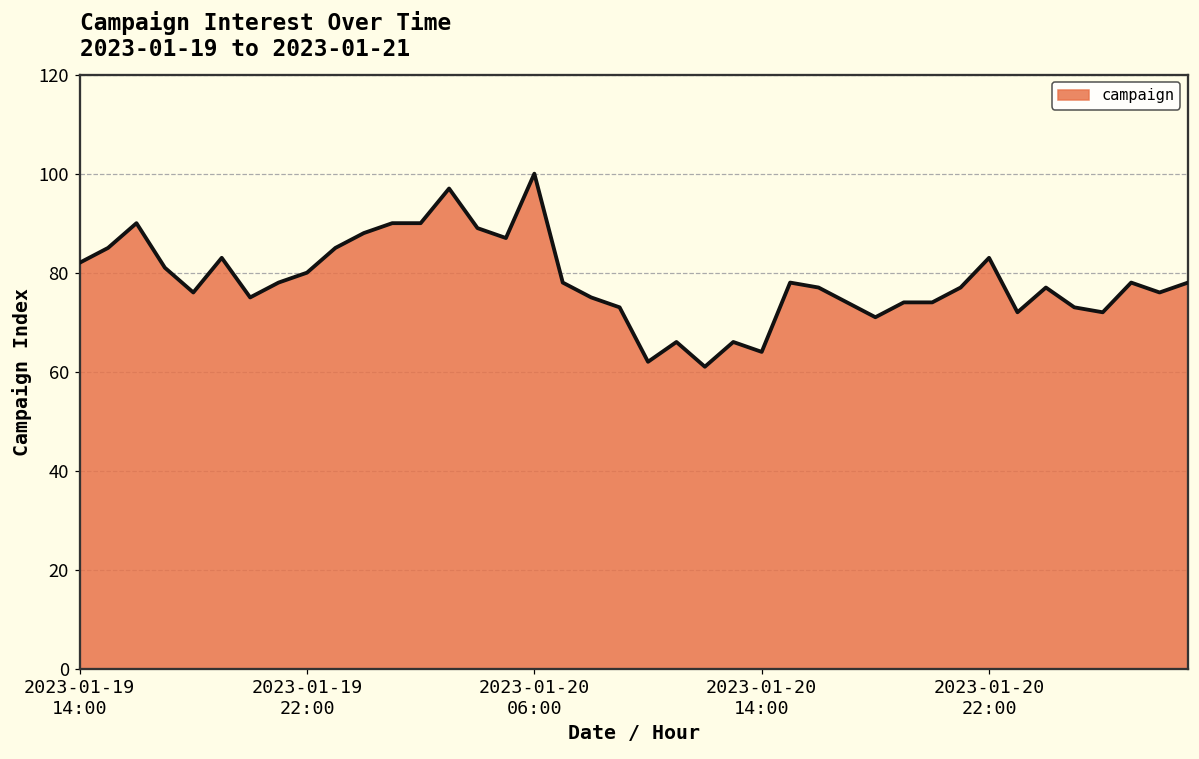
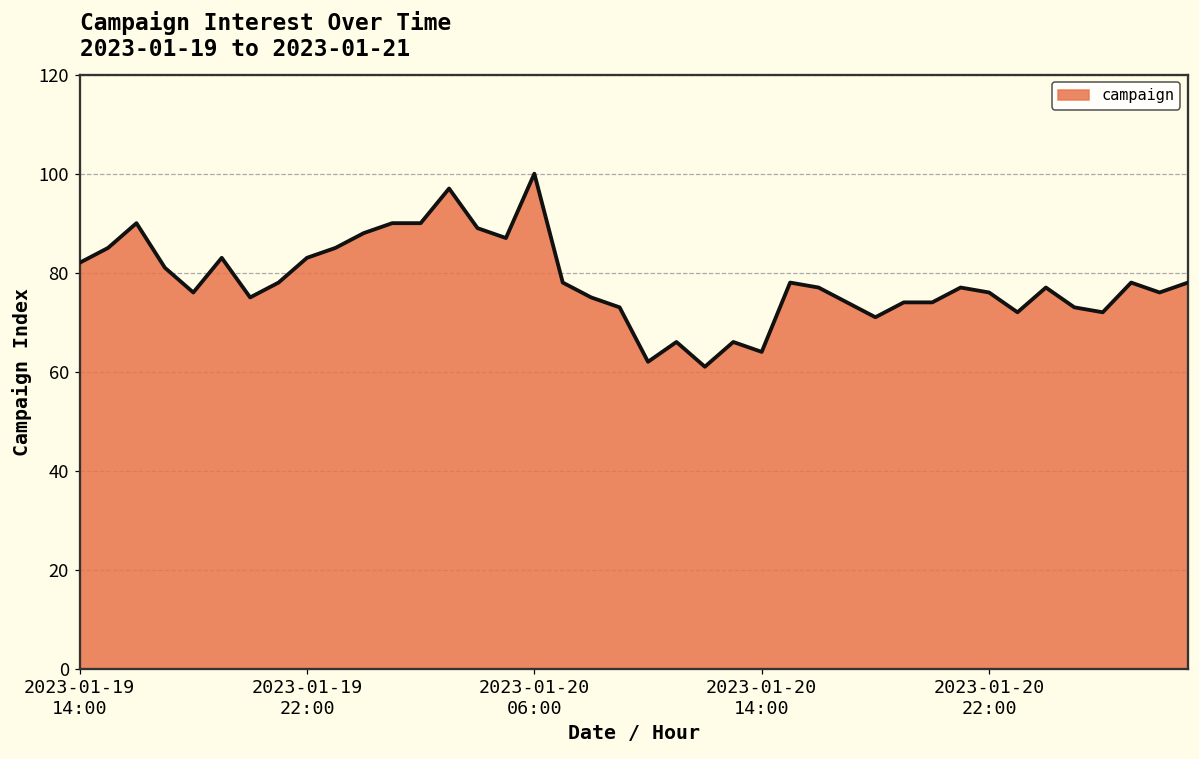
  {
    "2023-01-19 14:00": 82,
-   "2023-01-19 22:00": 80,
+   "2023-01-19 22:00": 83,
    "2023-01-20 06:00": 100,
    "2023-01-20 14:00": 64,
-   "2023-01-20 22:00": 83
+   "2023-01-20 22:00": 76
  }
